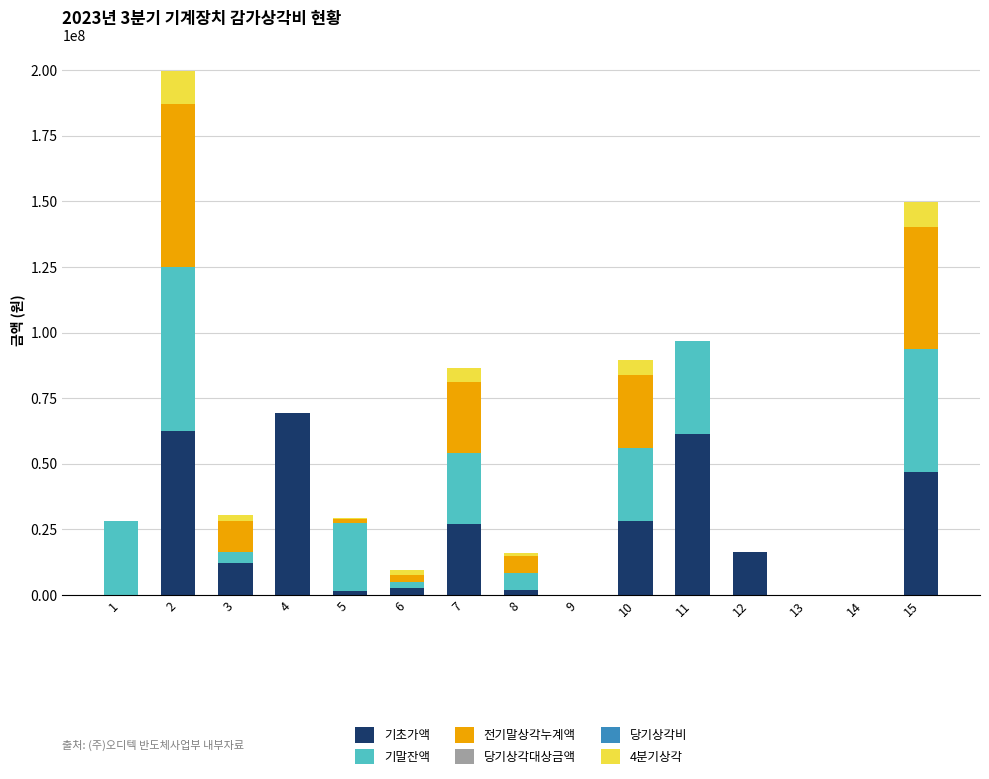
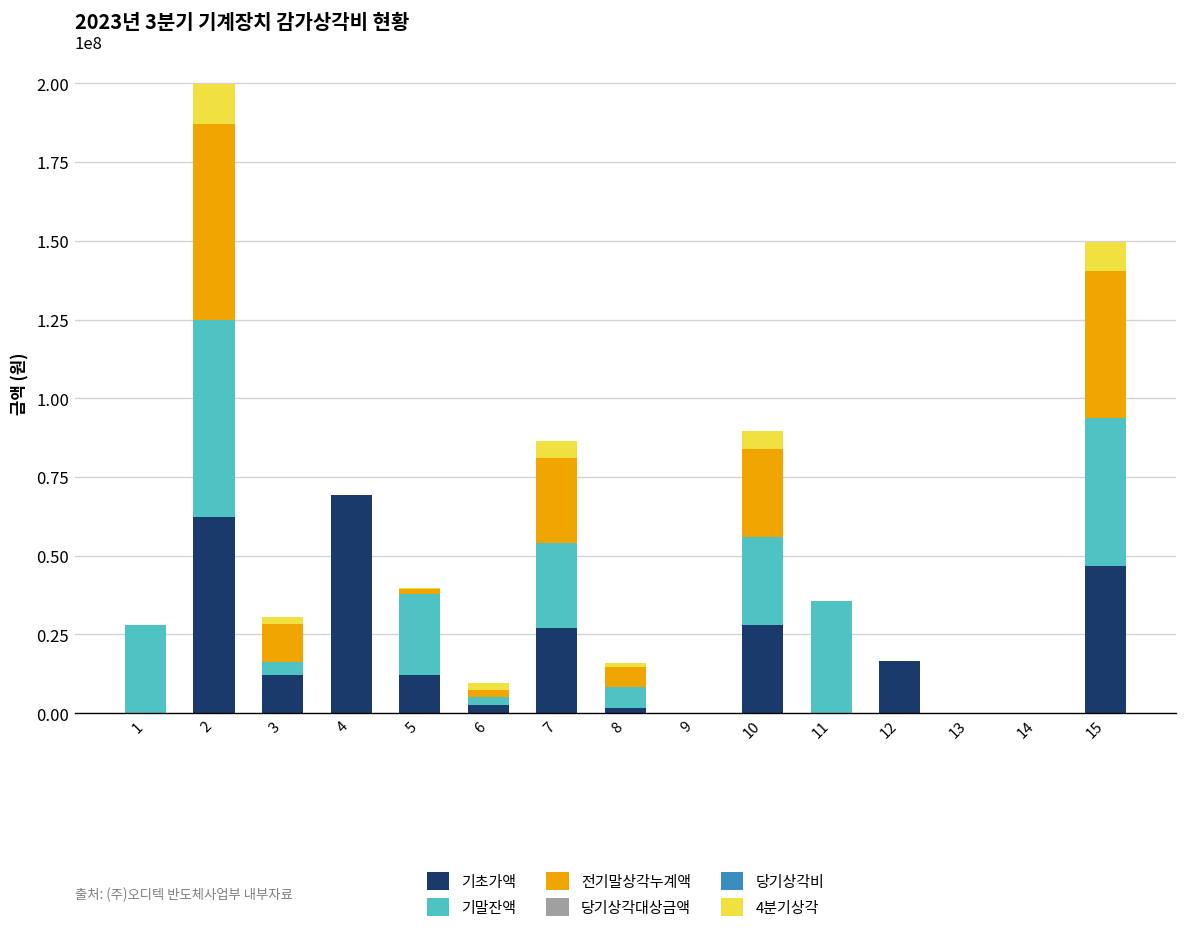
  {
    "기초가액": {
      "1": 0,
      "2": 62000000,
      "3": 12000000,
      "4": 69000000,
-     "5": 2000000,
+     "5": 12000000,
      "6": 3000000,
      "7": 27000000,
      "8": 2000000,
      "9": 0,
      "10": 28000000,
-     "11": 61000000,
+     "11": 0,
      "12": 16000000,
      "13": 0,
      "14": 0,
      "15": 47000000
    },
    "4분기상각": {
      "1": 0,
      "2": 12000000,
      "3": 2000000,
      "4": 0,
      "6": 2000000,
      "7": 5000000,
      "8": 1000000,
      "9": 0,
      "10": 6000000,
      "11": 0,
      "12": 0,
      "13": 0,
      "14": 0,
      "15": 9000000
    }
  }
